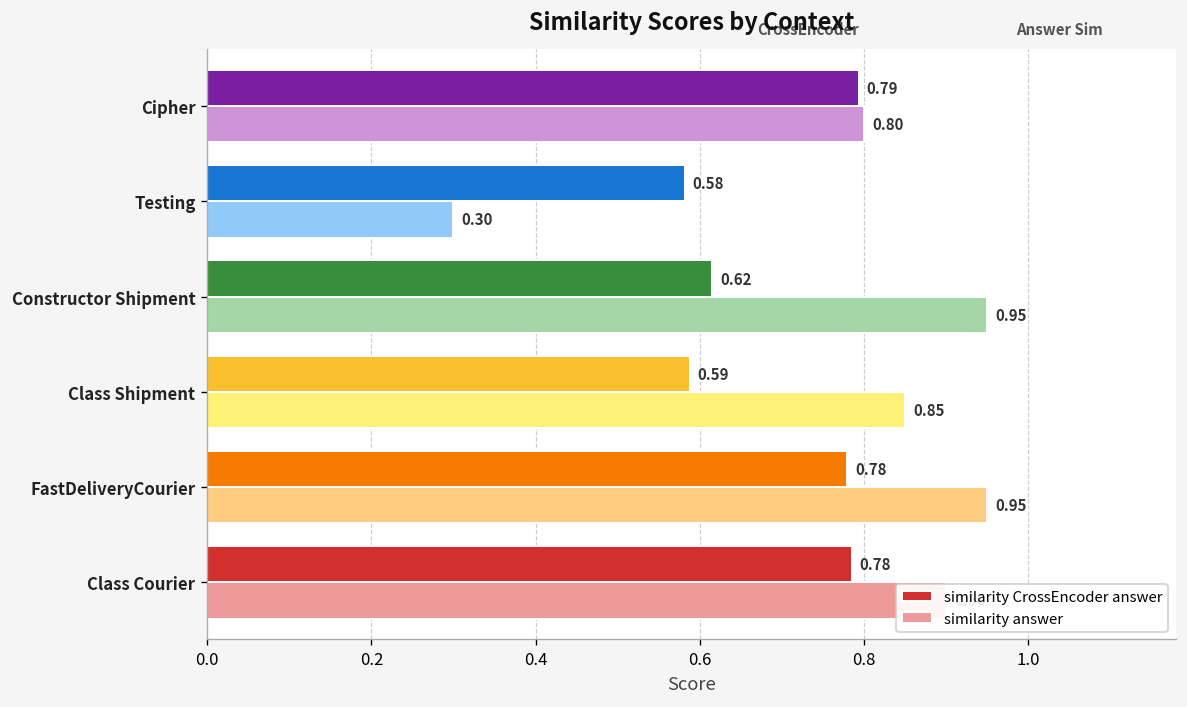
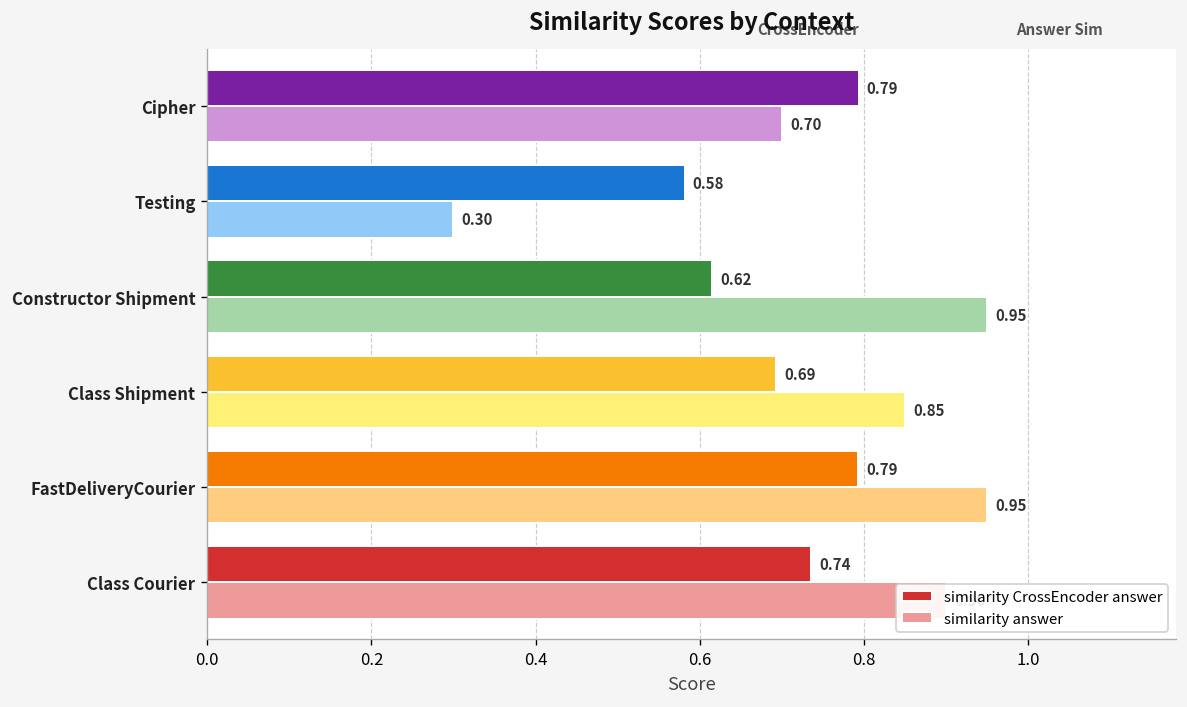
  {
    "similarity CrossEncoder answer": {
      "Cipher": 0.79,
      "Testing": 0.58,
      "Constructor Shipment": 0.62,
-     "Class Shipment": 0.59,
-     "FastDeliveryCourier": 0.78,
-     "Class Courier": 0.78
+     "Class Shipment": 0.69,
+     "FastDeliveryCourier": 0.79,
+     "Class Courier": 0.74
    },
    "similarity answer": {
-     "Cipher": 0.80,
+     "Cipher": 0.70,
      "Testing": 0.30,
      "Constructor Shipment": 0.95,
      "Class Shipment": 0.85,
      "FastDeliveryCourier": 0.95
    }
  }
